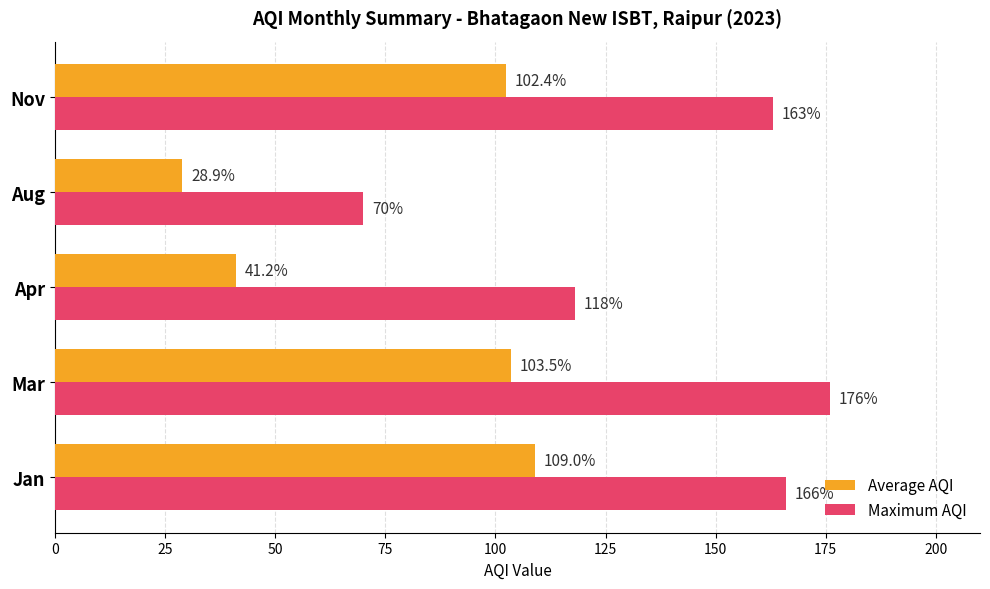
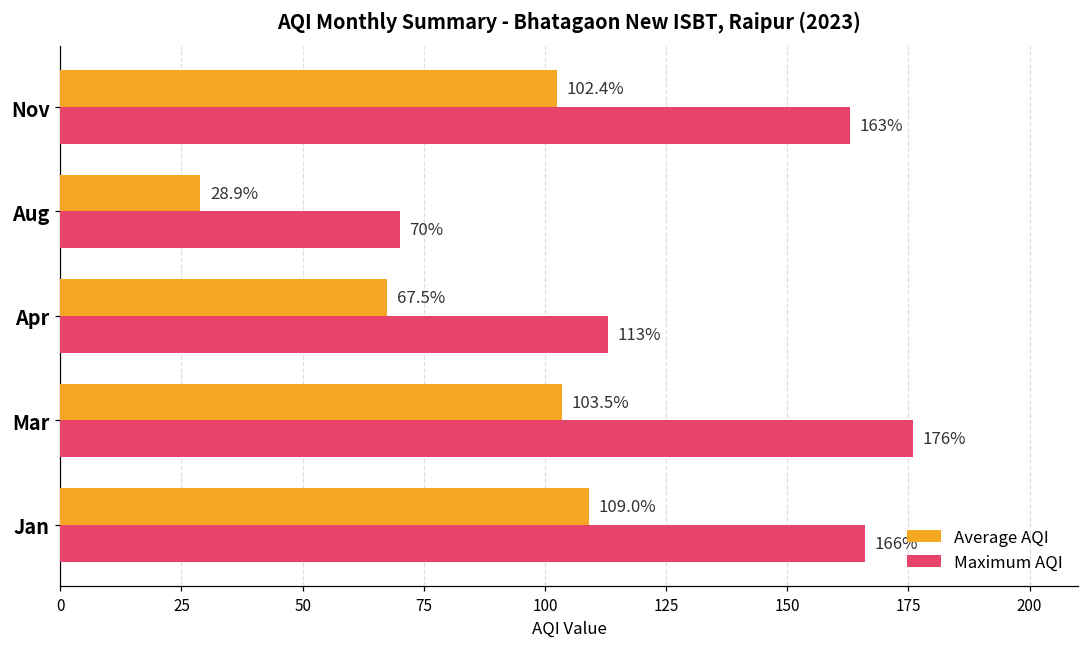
  {
    "Average AQI": {
      "Nov": "102.4%",
      "Aug": "28.9%",
-     "Apr": "41.2%",
+     "Apr": "67.5%",
      "Mar": "103.5%",
      "Jan": "109.0%"
    },
    "Maximum AQI": {
      "Nov": "163%",
      "Aug": "70%",
-     "Apr": "118%",
+     "Apr": "113%",
      "Mar": "176%",
      "Jan": "166%"
    }
  }
